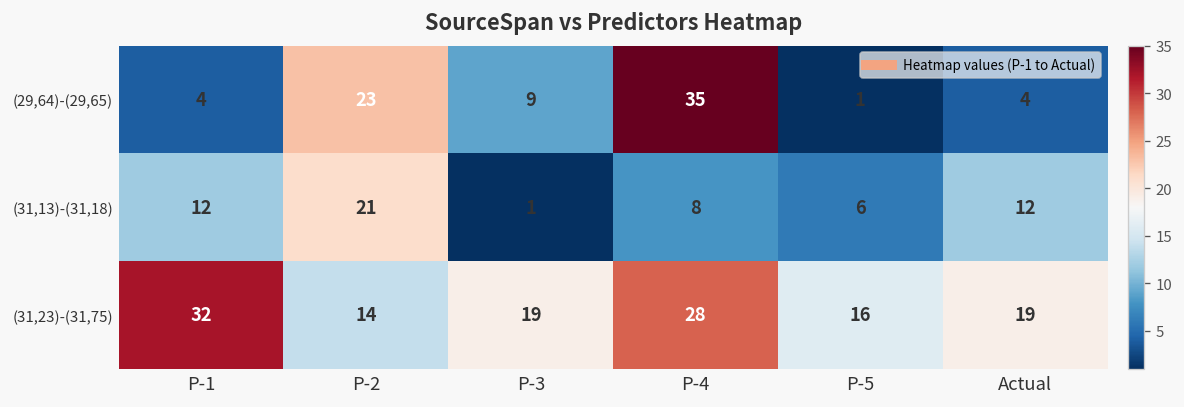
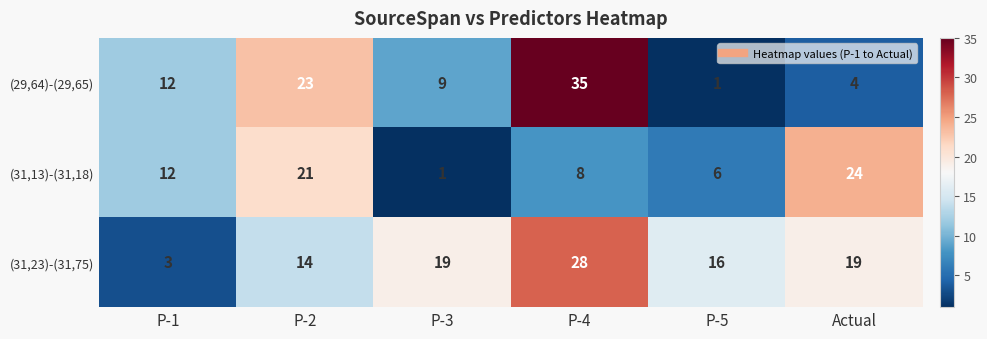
  {
    "(29,64)-(29,65)": {
-     "P-1": 4,
+     "P-1": 12,
      "P-2": 23,
      "P-3": 9,
      "P-4": 35,
      "Actual": 4
    },
    "(31,13)-(31,18)": {
      "P-1": 12,
      "P-2": 21,
      "P-4": 8,
      "P-5": 6,
-     "Actual": 12
+     "Actual": 24
    },
    "(31,23)-(31,75)": {
-     "P-1": 32,
+     "P-1": 3,
      "P-2": 14,
      "P-3": 19,
      "P-4": 28,
      "P-5": 16,
      "Actual": 19
    }
  }
